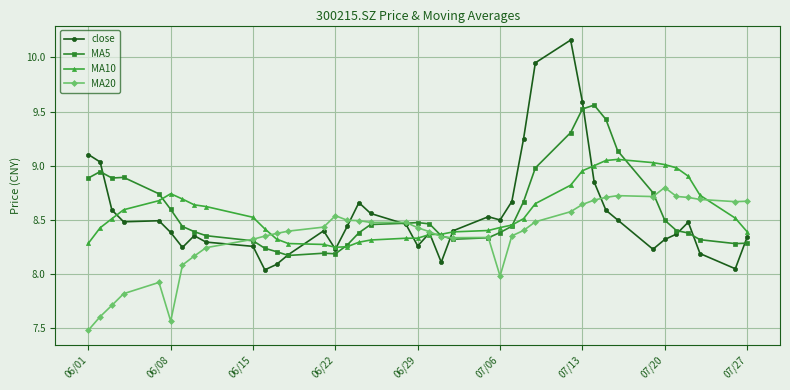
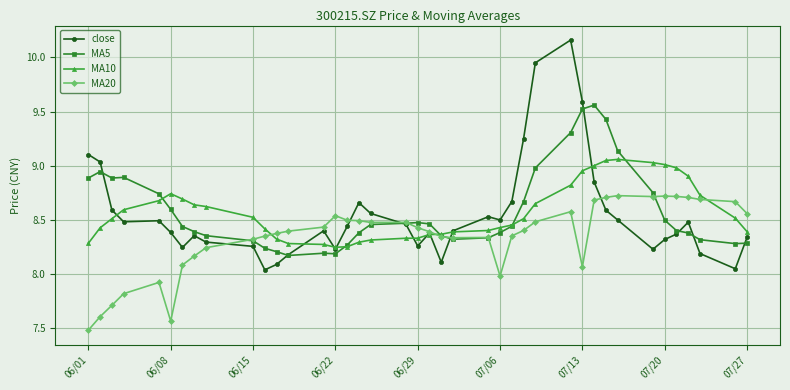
  {
    "MA20": {
      "06/01": 7.48,
      "06/08": 7.57,
      "06/22": 8.54,
      "06/29": 8.43,
      "07/06": 7.98,
-     "07/13": 8.64,
-     "07/20": 8.80,
-     "07/27": 8.67
+     "07/13": 8.07,
+     "07/20": 8.72,
+     "07/27": 8.56
    }
  }
